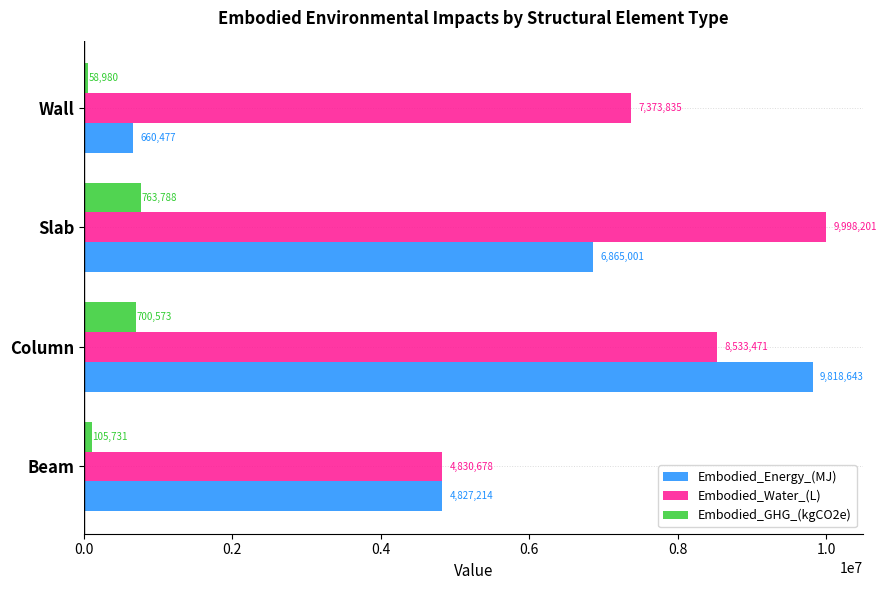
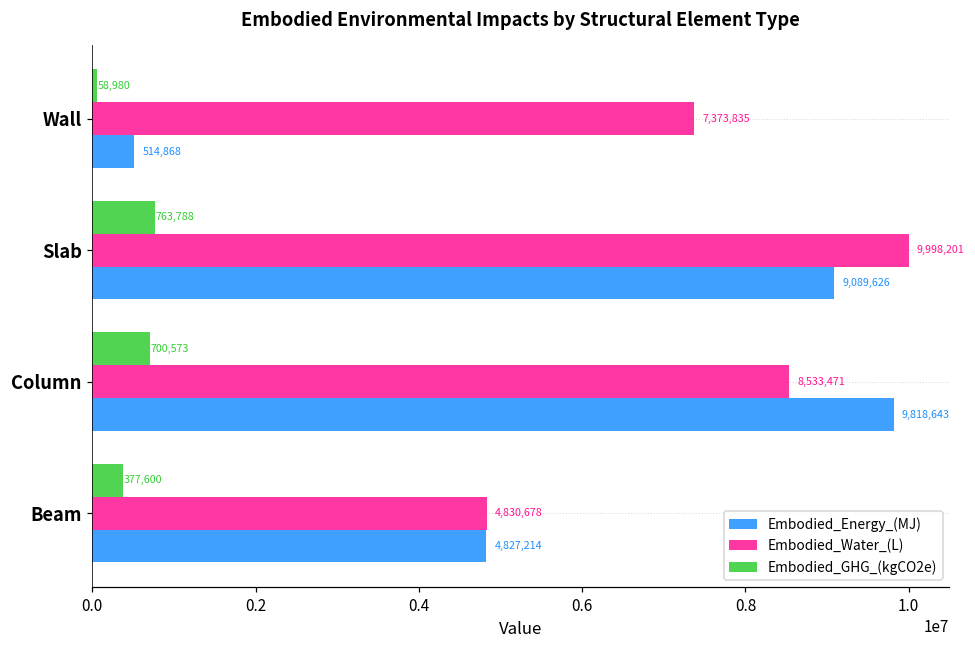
  {
    "Embodied_Energy_(MJ)": {
-     "Wall": "660,477",
-     "Slab": "6,865,001",
+     "Wall": "514,868",
+     "Slab": "9,089,626",
      "Column": "9,818,643",
      "Beam": "4,827,214"
    },
    "Embodied_Water_(L)": {
      "Wall": "7,373,835",
      "Slab": "9,998,201",
      "Column": "8,533,471",
      "Beam": "4,830,678"
    },
    "Embodied_GHG_(kgCO2e)": {
      "Wall": "58,980",
      "Slab": "763,788",
      "Column": "700,573",
-     "Beam": "105,731"
+     "Beam": "377,600"
    }
  }
